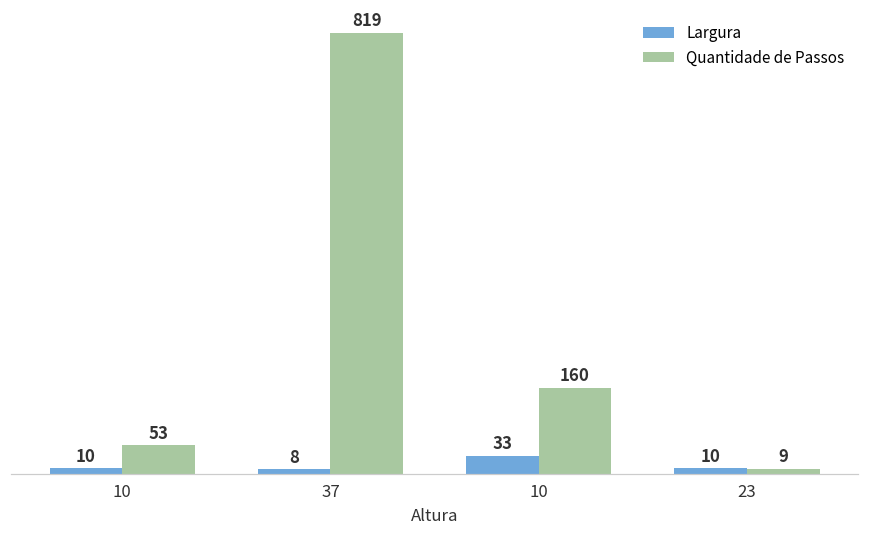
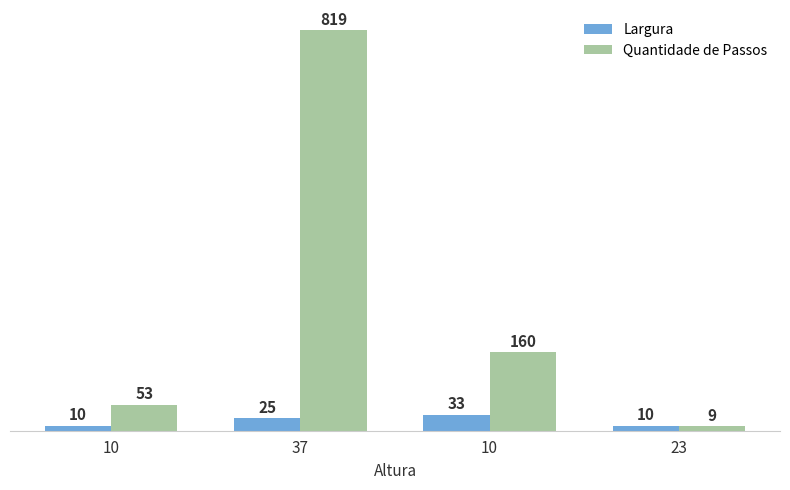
  {
    "Largura": {
-     "37": 8,
+     "37": 25,
      "23": 10
    },
    "Quantidade de Passos": {
      "37": 819,
      "23": 9
    }
  }
